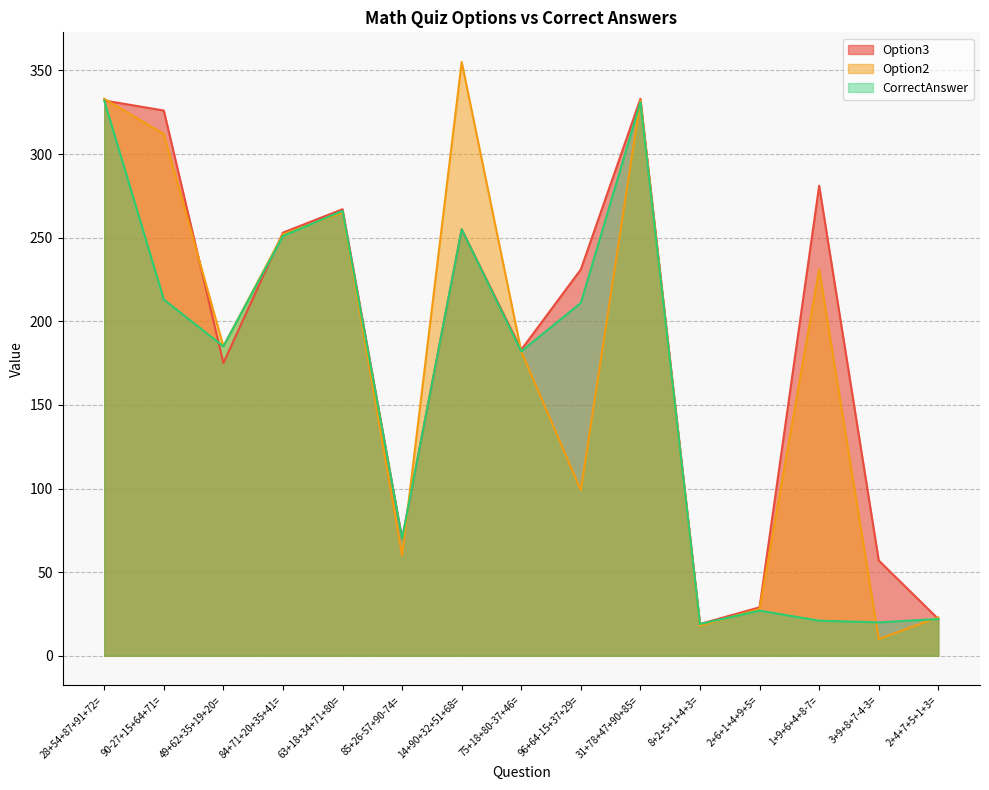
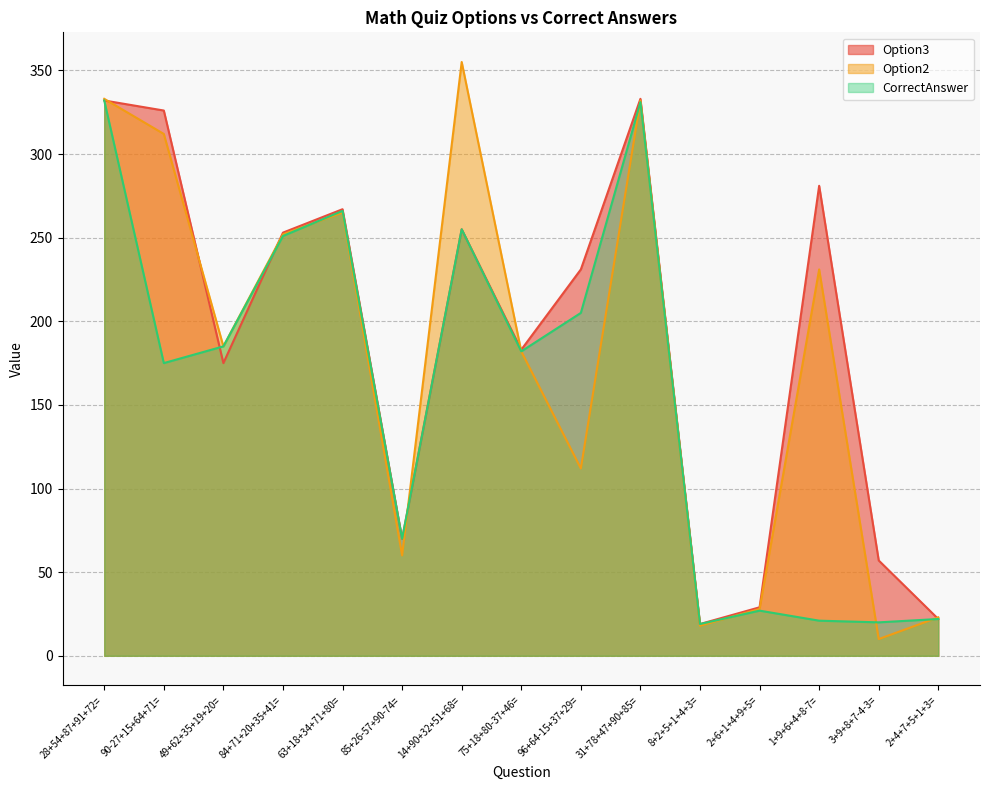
  {
    "Option3": {
      "90-27+15+64+71=": 326,
      "49+62+35+19+20=": 175,
      "96+64-15+37+29=": 231,
      "1+9+6+4+8-7=": 281,
      "3+9+8+7-4-3=": 57
    },
    "Option2": {
      "90-27+15+64+71=": 312,
      "85+26-57+90-74=": 60,
      "14+90+32+51+68=": 355,
-     "96+64-15+37+29=": 99,
+     "96+64-15+37+29=": 112,
      "1+9+6+4+8-7=": 231,
      "3+9+8+7-4-3=": 10
    },
    "CorrectAnswer": {
-     "90-27+15+64+71=": 213,
-     "96+64-15+37+29=": 211,
+     "90-27+15+64+71=": 175,
+     "96+64-15+37+29=": 205,
      "1+9+6+4+8-7=": 21,
      "3+9+8+7-4-3=": 20
    }
  }
